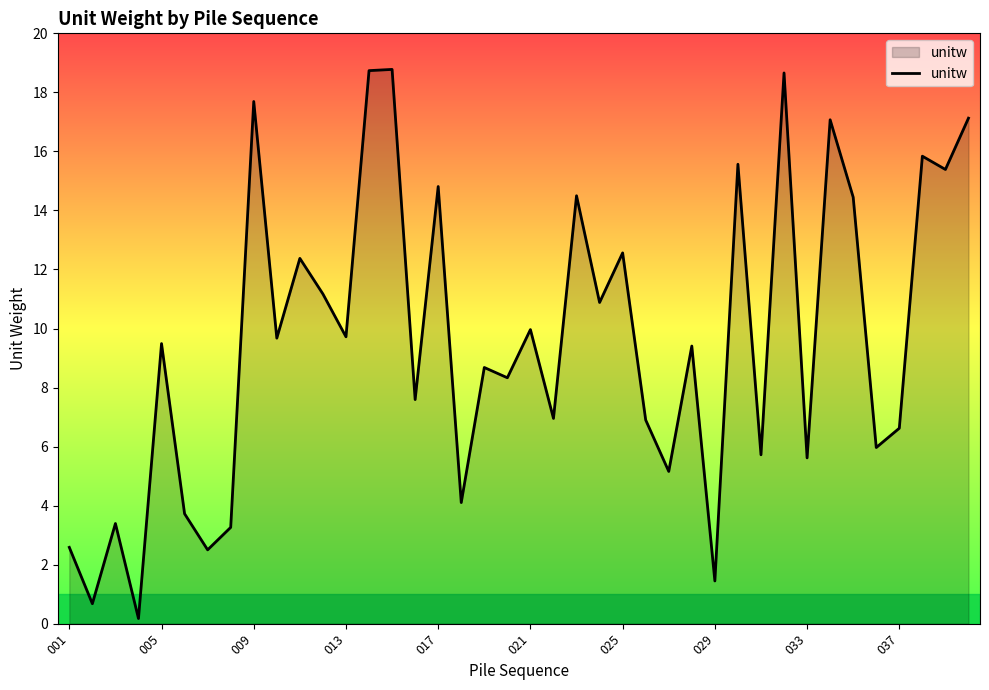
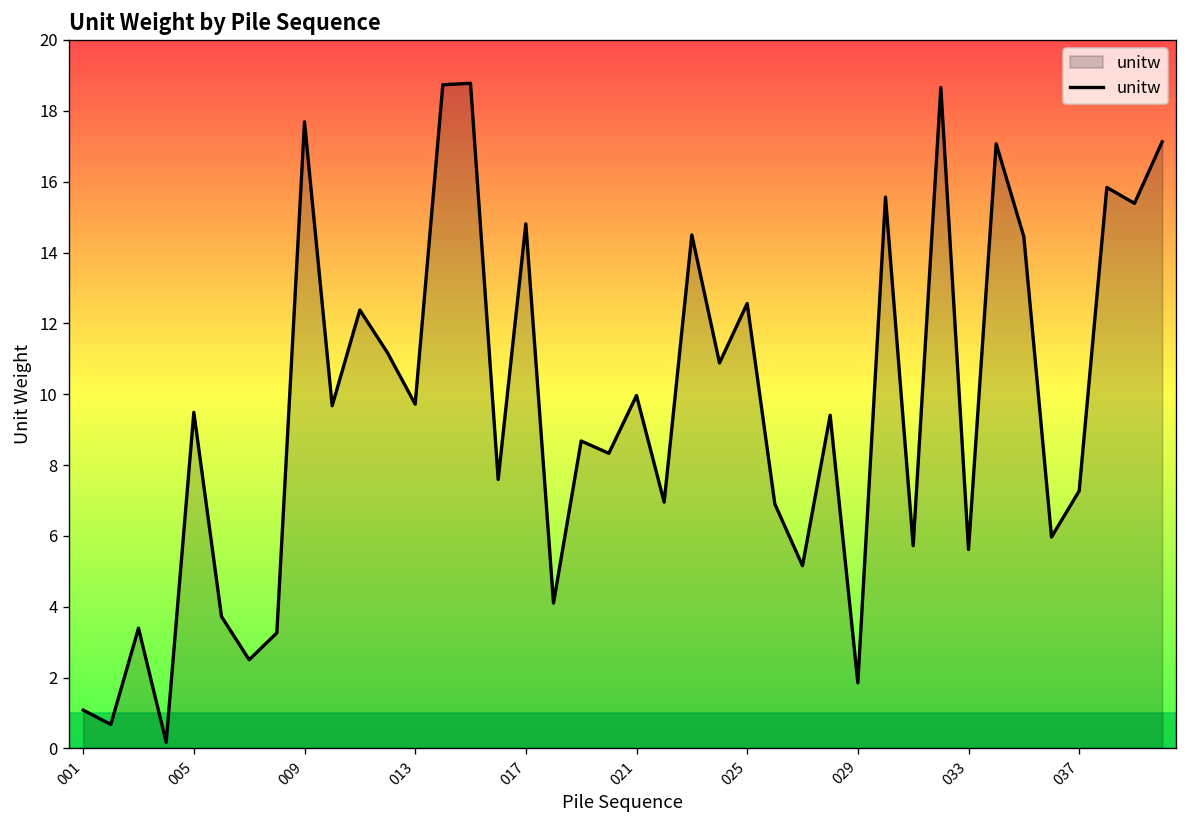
  {
-   "001": 2.6,
+   "001": 1.1,
    "005": 9.5,
    "009": 17.7,
    "013": 9.7,
    "017": 14.8,
    "021": 10.0,
    "025": 12.6,
-   "029": 1.4,
+   "029": 1.9,
    "033": 5.6,
-   "037": 6.6
+   "037": 7.3
  }
